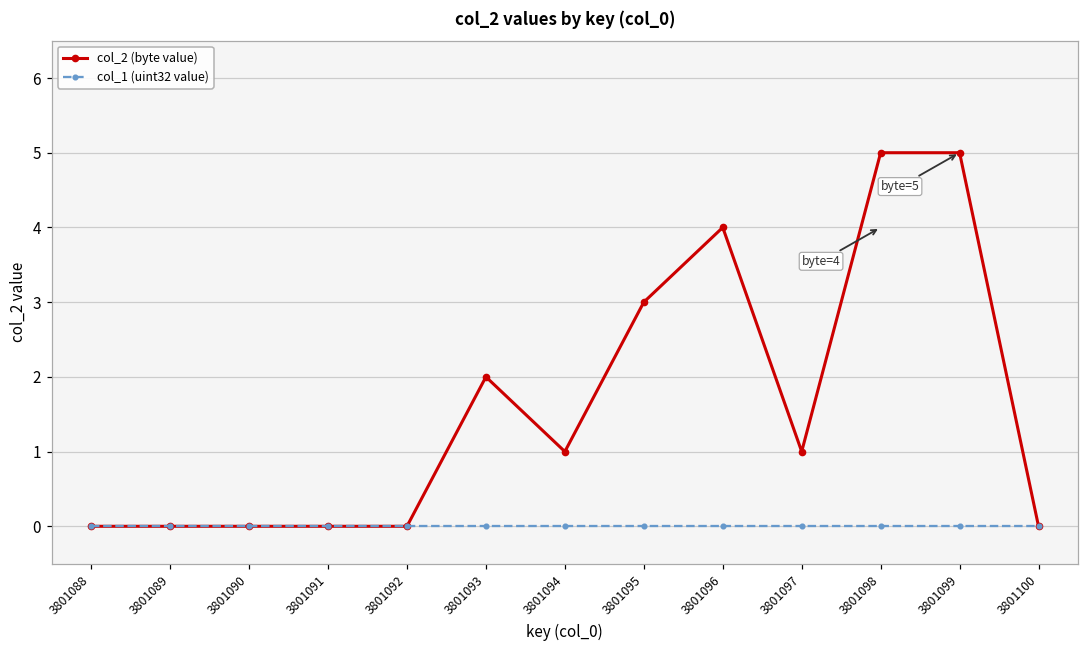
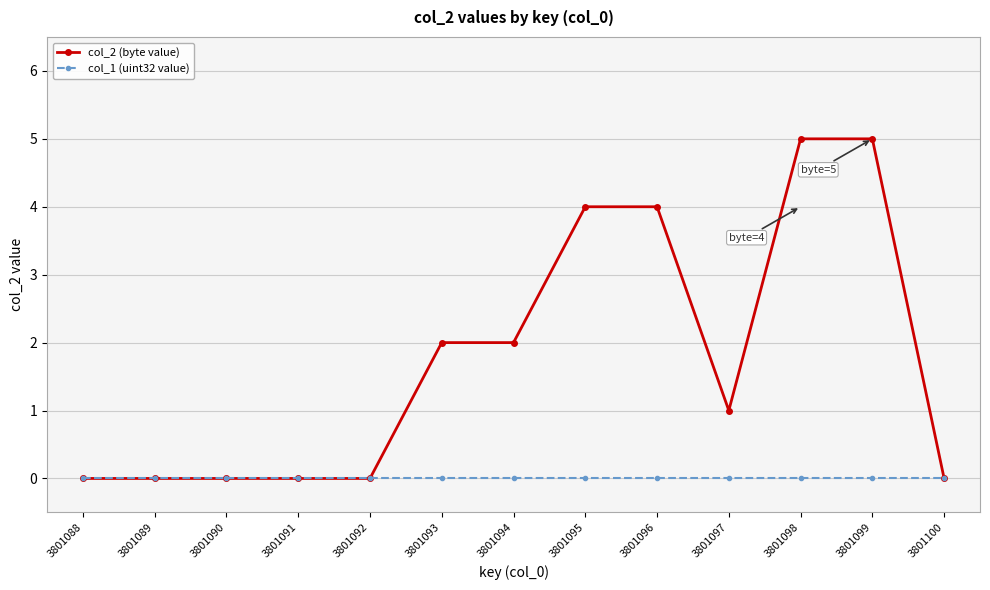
  {
    "col_2 (byte value)": {
      "3801093": 2,
-     "3801094": 1,
-     "3801095": 3,
+     "3801094": 2,
+     "3801095": 4,
      "3801096": 4,
      "3801097": 1,
      "3801099": 5
    },
    "col_1 (uint32 value)": {
      "3801093": 0,
      "3801094": 0,
      "3801095": 0,
      "3801096": 0,
      "3801097": 0,
      "3801098": 0,
      "3801099": 0
    }
  }
